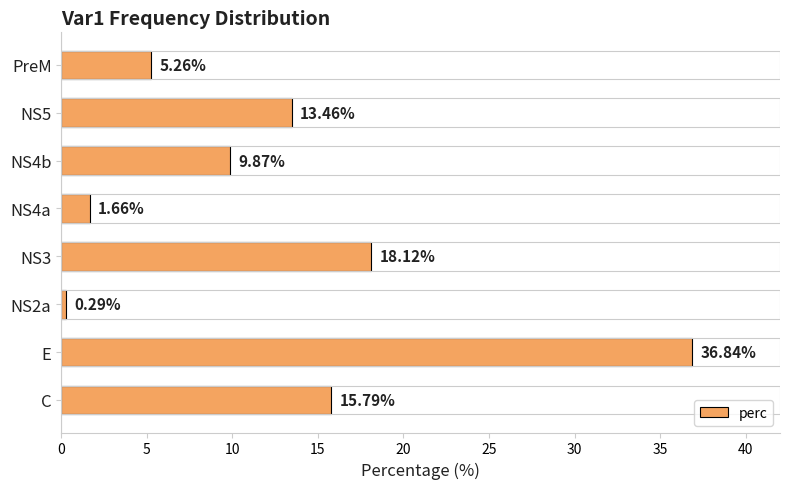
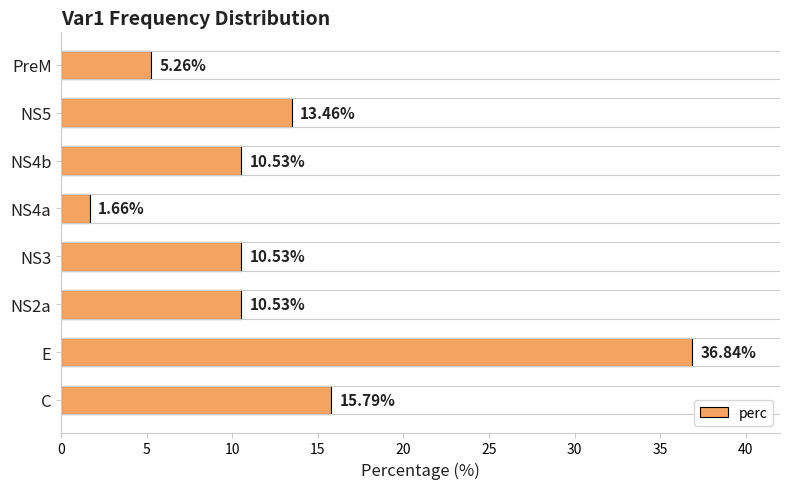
  {
    "PreM": "5.26%",
    "NS5": "13.46%",
-   "NS4b": "9.87%",
+   "NS4b": "10.53%",
    "NS4a": "1.66%",
-   "NS3": "18.12%",
-   "NS2a": "0.29%",
+   "NS3": "10.53%",
+   "NS2a": "10.53%",
    "E": "36.84%",
    "C": "15.79%"
  }
